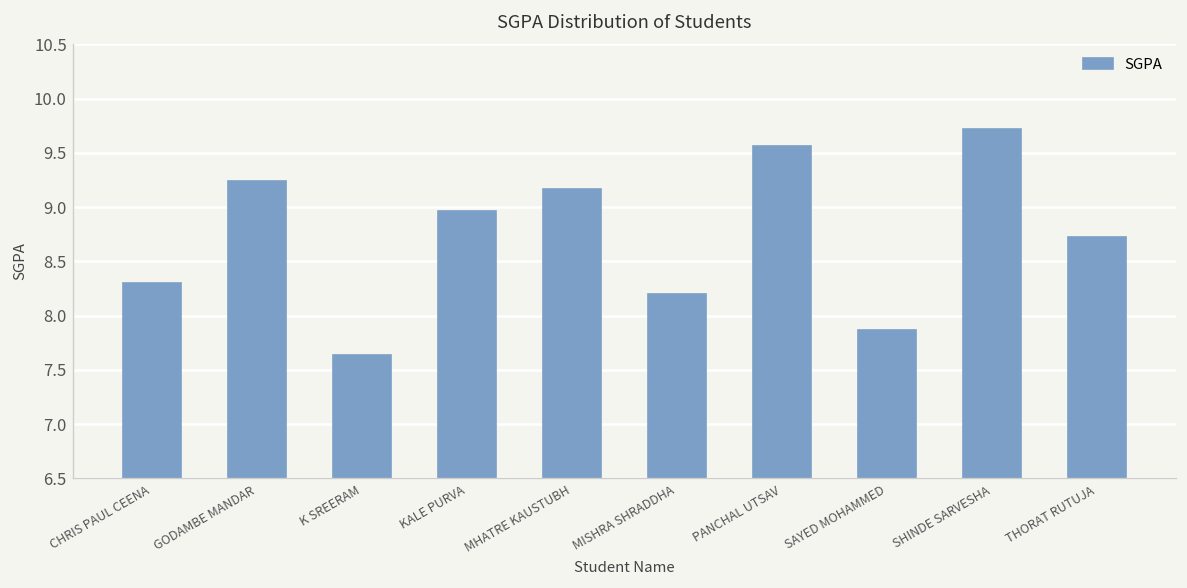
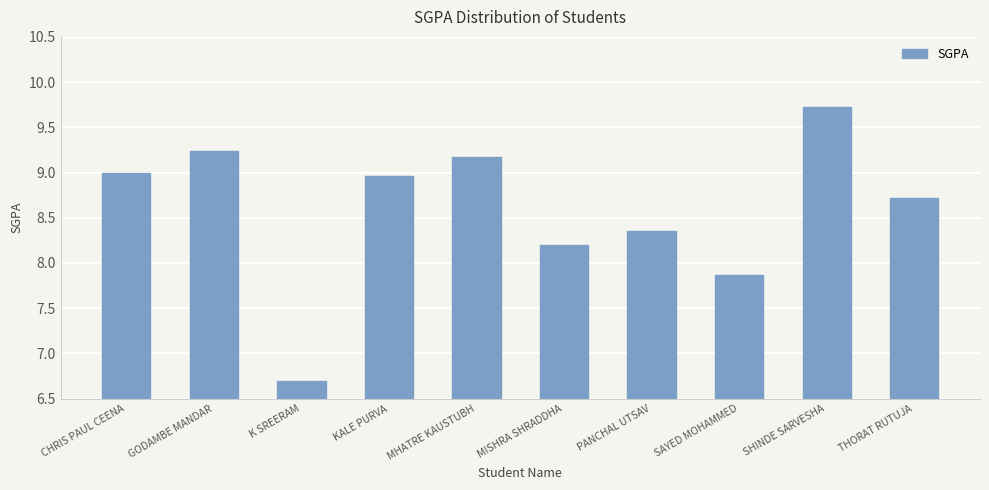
  {
-   "CHRIS PAUL CEENA": 8.3,
+   "CHRIS PAUL CEENA": 9.0,
    "GODAMBE MANDAR": 9.2,
-   "K SREERAM": 7.6,
+   "K SREERAM": 6.7,
    "KALE PURVA": 9.0,
    "MHATRE KAUSTUBH": 9.2,
    "MISHRA SHRADDHA": 8.2,
-   "PANCHAL UTSAV": 9.6,
+   "PANCHAL UTSAV": 8.4,
    "SAYED MOHAMMED": 7.9,
    "SHINDE SARVESHA": 9.7,
    "THORAT RUTUJA": 8.7
  }
